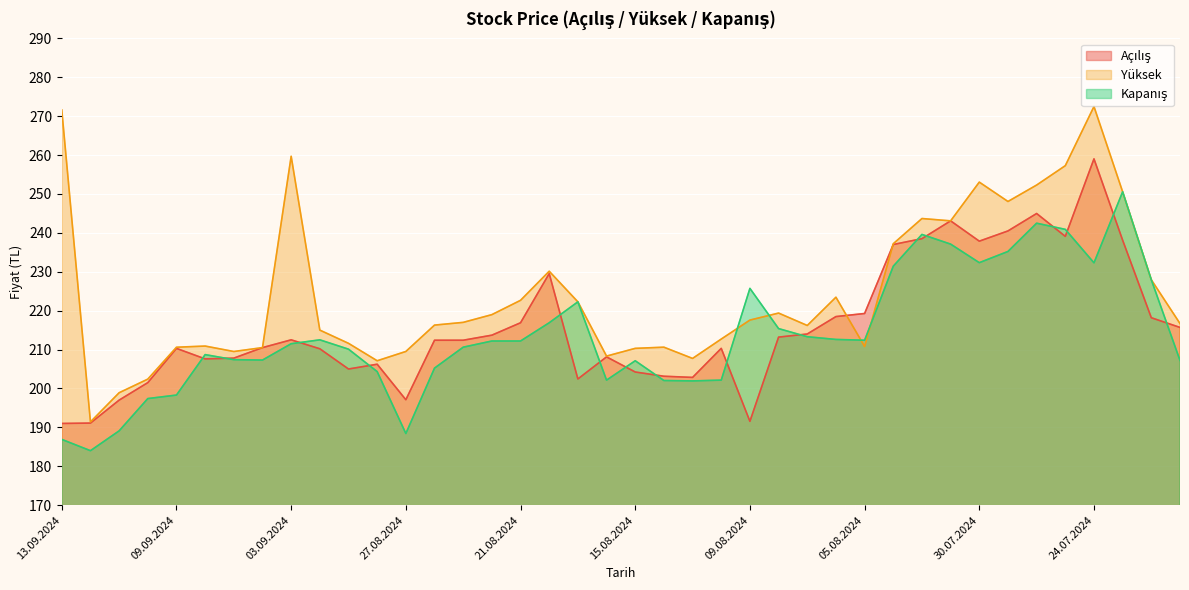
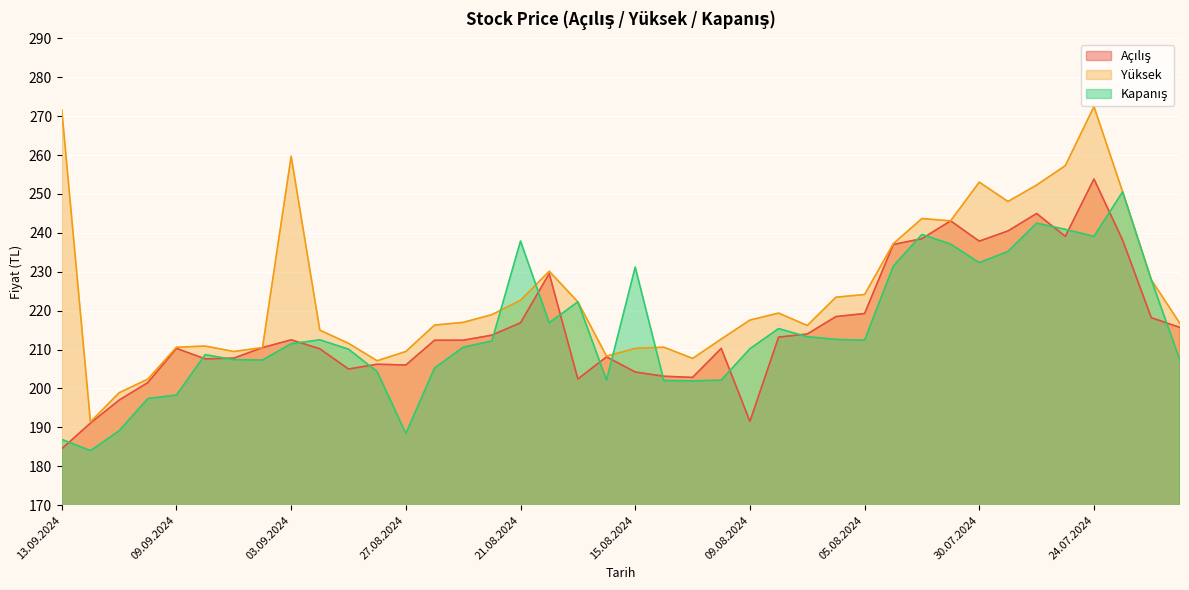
  {
    "Açılış": {
-     "13.09.2024": 191,
+     "13.09.2024": 185,
      "03.09.2024": 213,
-     "27.08.2024": 197,
+     "27.08.2024": 206,
      "21.08.2024": 217,
      "15.08.2024": 204,
      "09.08.2024": 192,
      "05.08.2024": 219,
      "30.07.2024": 238,
-     "24.07.2024": 259
+     "24.07.2024": 254
    },
    "Yüksek": {
      "13.09.2024": 272,
      "03.09.2024": 260,
      "27.08.2024": 210,
      "21.08.2024": 223,
      "15.08.2024": 210,
      "09.08.2024": 218,
-     "05.08.2024": 211,
+     "05.08.2024": 224,
      "30.07.2024": 253,
      "24.07.2024": 272
    },
    "Kapanış": {
      "13.09.2024": 187,
      "09.09.2024": 198,
      "03.09.2024": 212,
      "27.08.2024": 188,
-     "21.08.2024": 212,
-     "15.08.2024": 207,
-     "09.08.2024": 226,
+     "21.08.2024": 238,
+     "15.08.2024": 231,
+     "09.08.2024": 210,
      "05.08.2024": 212,
      "30.07.2024": 232,
-     "24.07.2024": 232
+     "24.07.2024": 239
    }
  }
